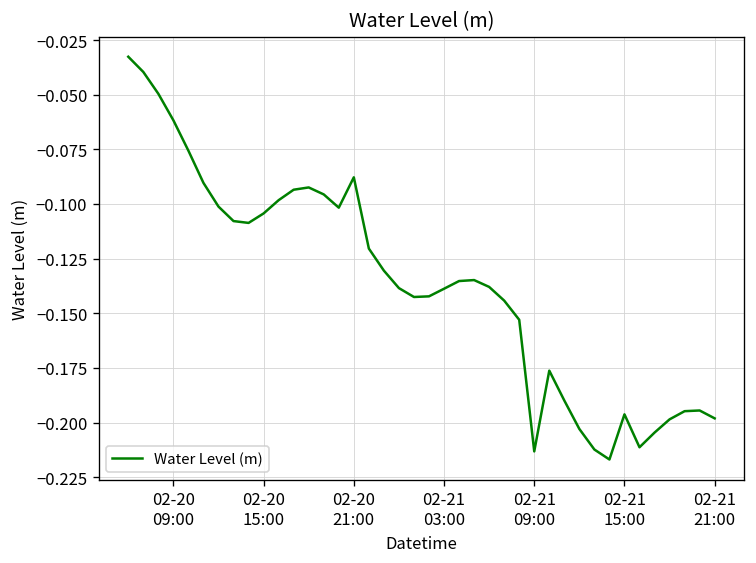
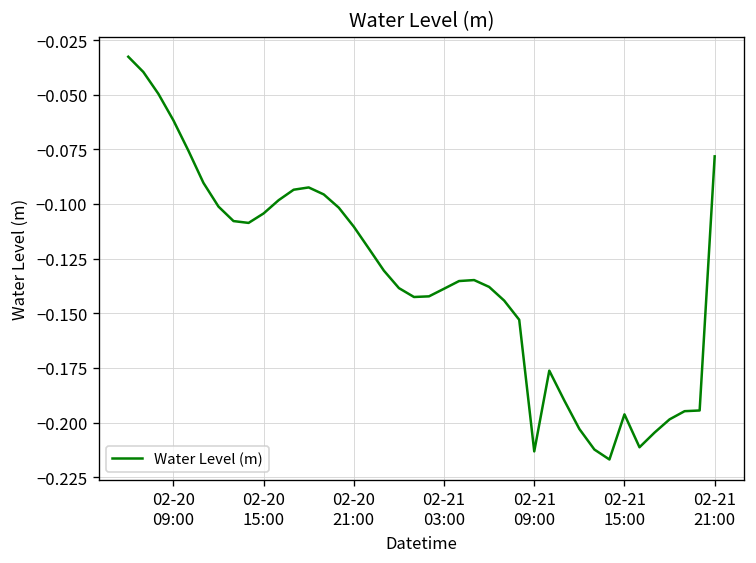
  {
    "02-20 09:00": -0.062,
    "02-20 15:00": -0.104,
-   "02-20 21:00": -0.088,
+   "02-20 21:00": -0.110,
    "02-21 03:00": -0.139,
    "02-21 09:00": -0.213,
    "02-21 15:00": -0.196,
-   "02-21 21:00": -0.198
+   "02-21 21:00": -0.078
  }
